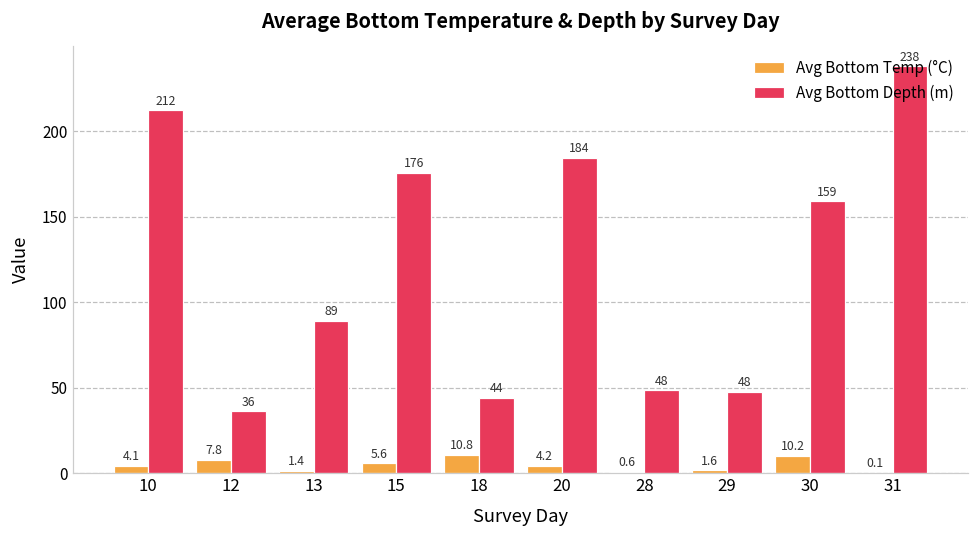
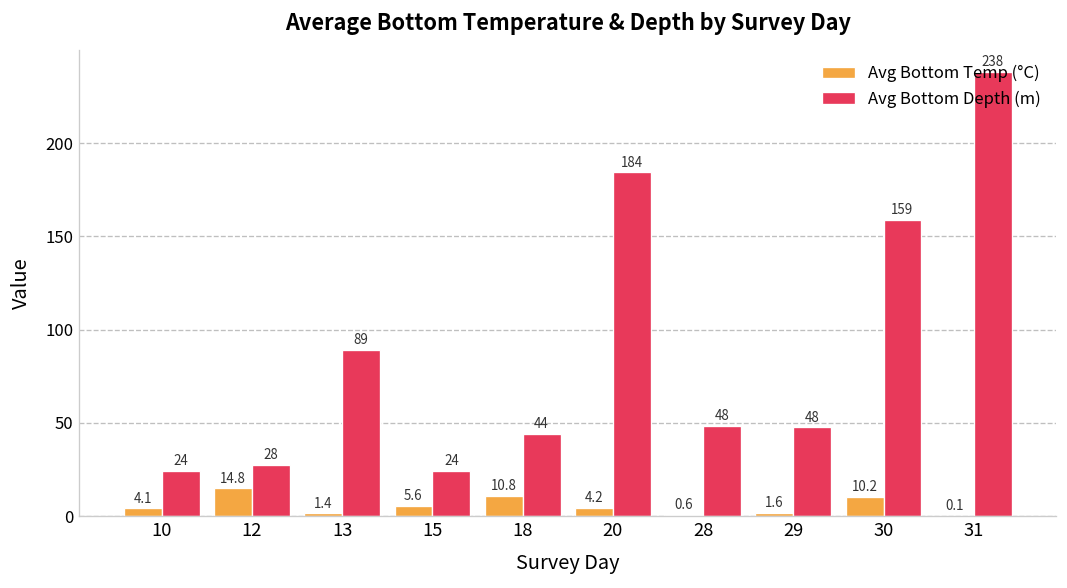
  {
    "Avg Bottom Temp (°C)": {
      "10": 4.1,
-     "12": 7.8,
+     "12": 14.8,
      "13": 1.4,
      "15": 5.6,
      "18": 10.8,
      "20": 4.2,
      "28": 0.6,
      "29": 1.6,
      "30": 10.2,
      "31": 0.1
    },
    "Avg Bottom Depth (m)": {
-     "10": 212,
-     "12": 36,
+     "10": 24,
+     "12": 28,
      "13": 89,
-     "15": 176,
+     "15": 24,
      "18": 44,
      "20": 184,
      "28": 48,
      "29": 48,
      "30": 159,
      "31": 238
    }
  }
